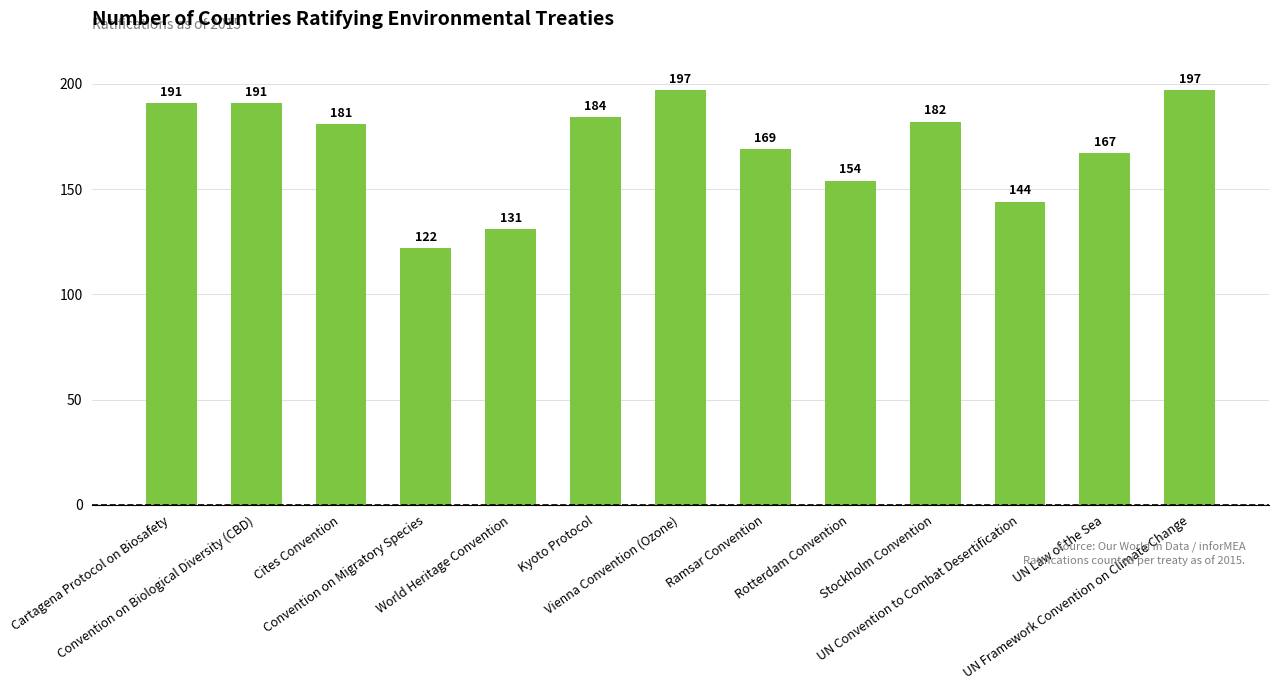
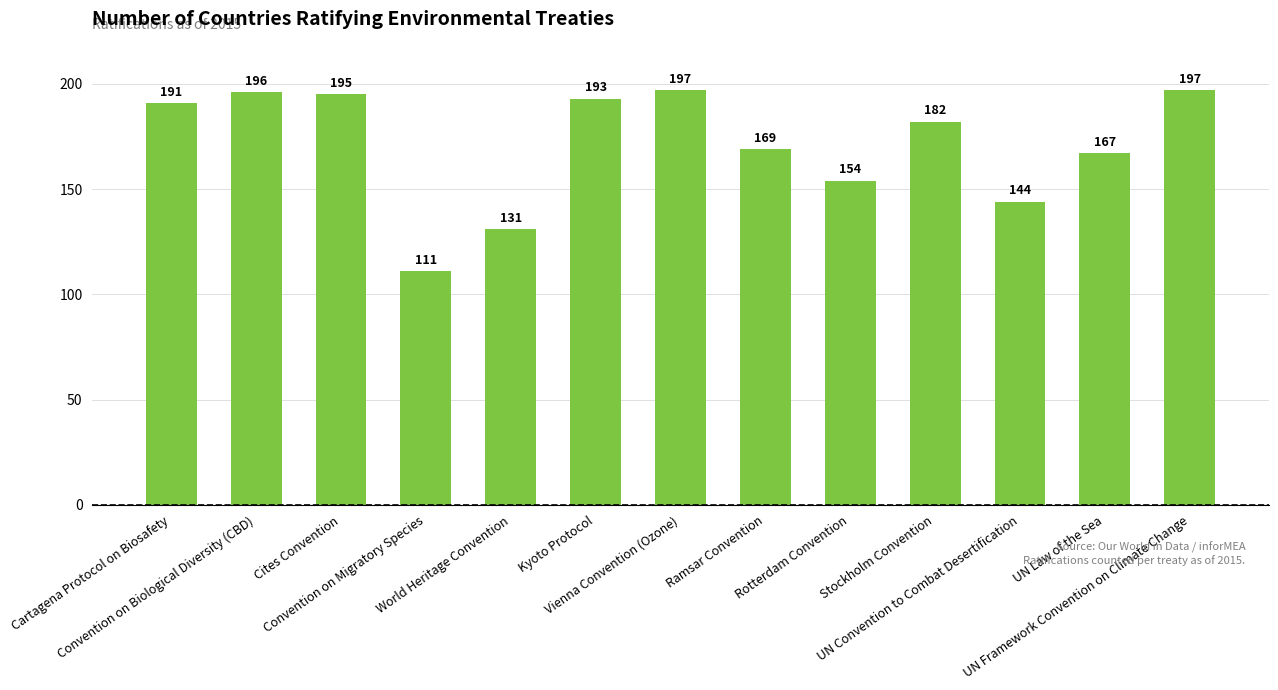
  {
    "Cartagena Protocol on Biosafety": 191,
-   "Convention on Biological Diversity (CBD)": 191,
-   "Cites Convention": 181,
-   "Convention on Migratory Species": 122,
+   "Convention on Biological Diversity (CBD)": 196,
+   "Cites Convention": 195,
+   "Convention on Migratory Species": 111,
    "World Heritage Convention": 131,
-   "Kyoto Protocol": 184,
+   "Kyoto Protocol": 193,
    "Vienna Convention (Ozone)": 197,
    "Ramsar Convention": 169,
    "Rotterdam Convention": 154,
    "Stockholm Convention": 182,
    "UN Convention to Combat Desertification": 144,
    "UN Law of the Sea": 167,
    "UN Framework Convention on Climate Change": 197
  }
